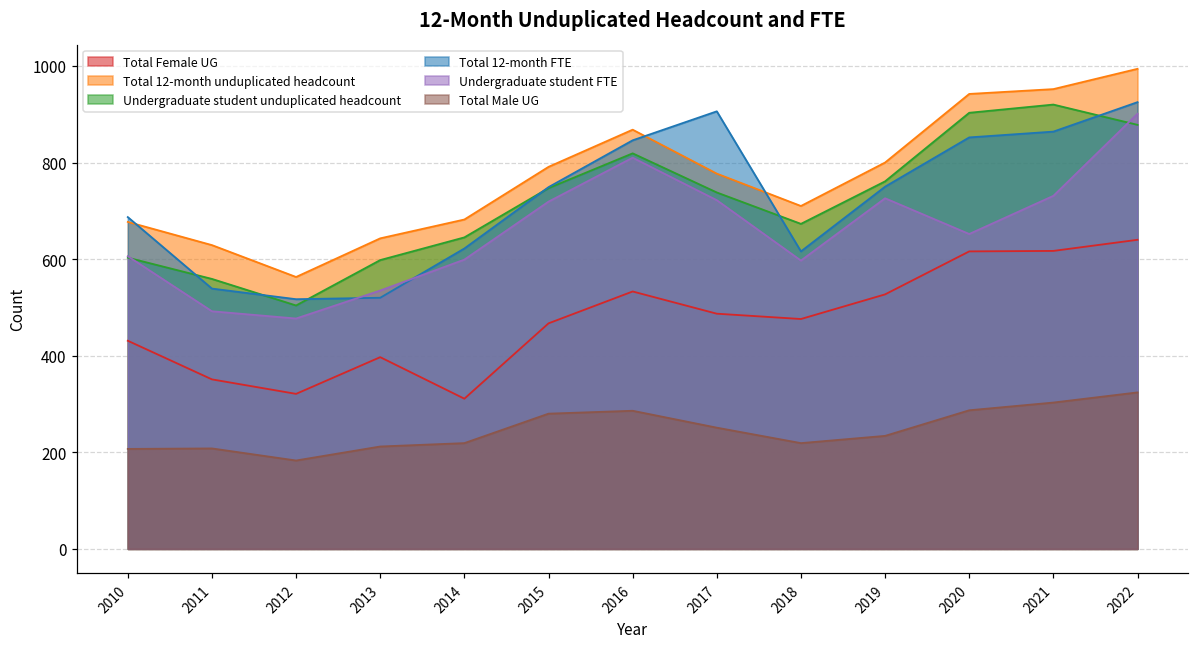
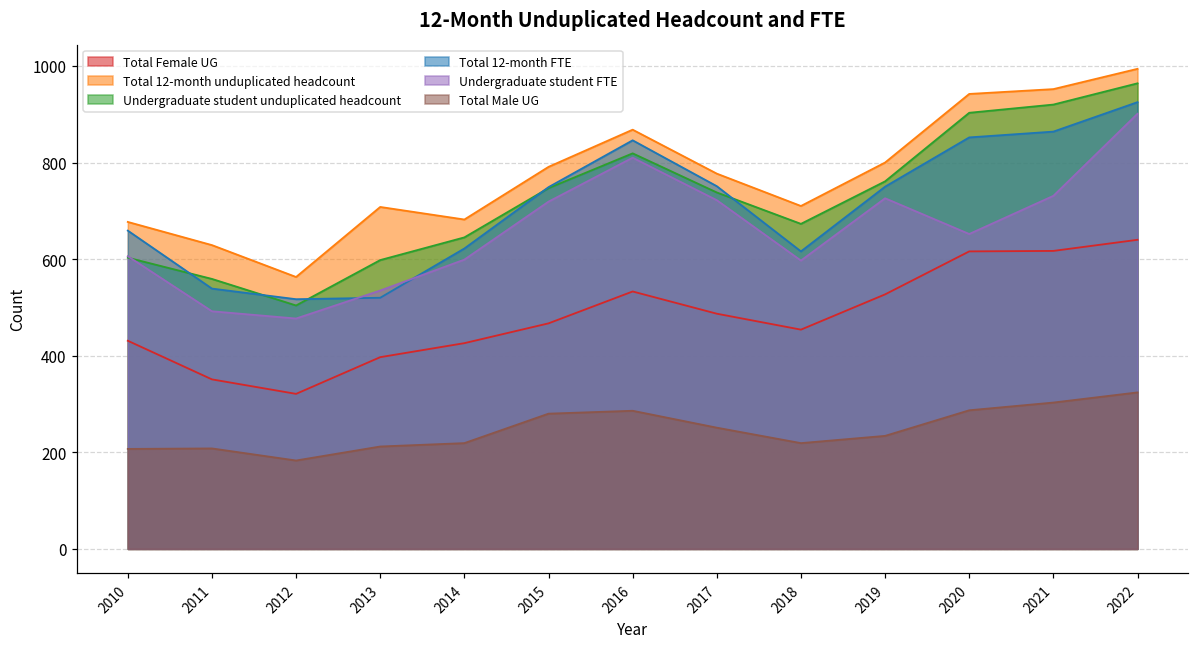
  {
    "Total Female UG": {
      "2010": 430,
      "2011": 350,
      "2012": 320,
      "2013": 400,
-     "2014": 310,
+     "2014": 430,
      "2015": 470,
      "2016": 530,
      "2017": 490,
-     "2018": 480,
+     "2018": 450,
      "2019": 530,
      "2020": 620,
      "2021": 620,
      "2022": 640
    },
    "Total 12-month unduplicated headcount": {
      "2010": 680,
      "2011": 630,
      "2012": 560,
-     "2013": 640,
+     "2013": 710,
      "2014": 680,
      "2015": 790,
      "2016": 870,
      "2017": 780,
      "2018": 710,
      "2019": 800,
      "2020": 940,
      "2021": 950,
      "2022": 990
    },
    "Undergraduate student unduplicated headcount": {
      "2011": 560,
      "2012": 500,
      "2013": 600,
      "2014": 650,
      "2016": 820,
      "2017": 740,
      "2018": 670,
      "2019": 760,
      "2020": 900,
      "2021": 920,
-     "2022": 880
+     "2022": 960
    },
    "Total 12-month FTE": {
-     "2010": 690,
+     "2010": 660,
      "2011": 540,
      "2012": 520,
      "2013": 520,
      "2014": 620,
      "2016": 850,
-     "2017": 910,
+     "2017": 750,
      "2018": 620,
      "2019": 750,
      "2020": 850,
      "2021": 860,
      "2022": 930
    },
    "Undergraduate student FTE": {
      "2011": 490,
      "2012": 480,
      "2013": 540,
      "2014": 600,
      "2015": 720,
      "2016": 810,
      "2017": 720,
      "2018": 600,
      "2019": 730,
      "2020": 650,
      "2021": 730,
      "2022": 900
    },
    "Total Male UG": {
      "2010": 210,
      "2011": 210,
      "2012": 180,
      "2013": 210,
      "2014": 220,
      "2015": 280,
      "2016": 290,
      "2017": 250,
      "2018": 220,
      "2019": 230,
      "2020": 290,
      "2021": 300,
      "2022": 320
    }
  }
